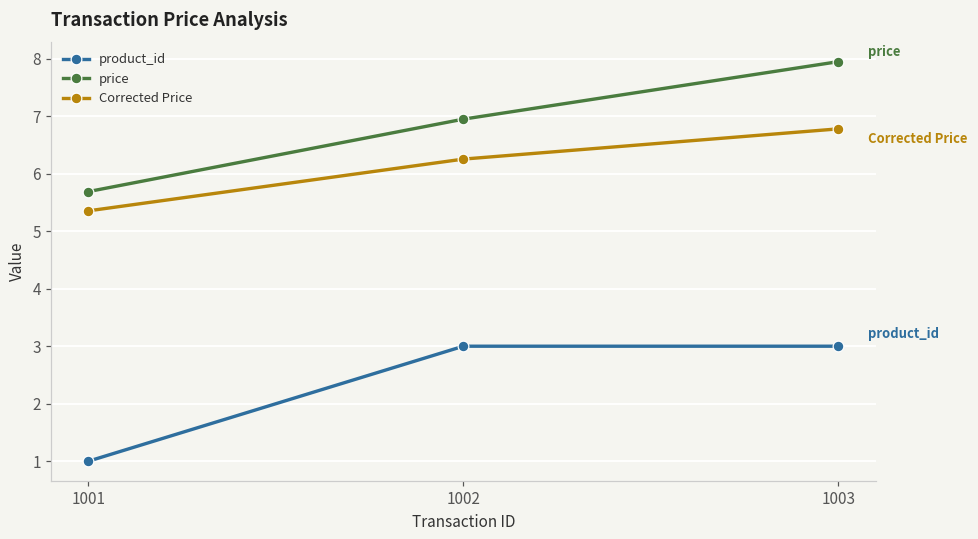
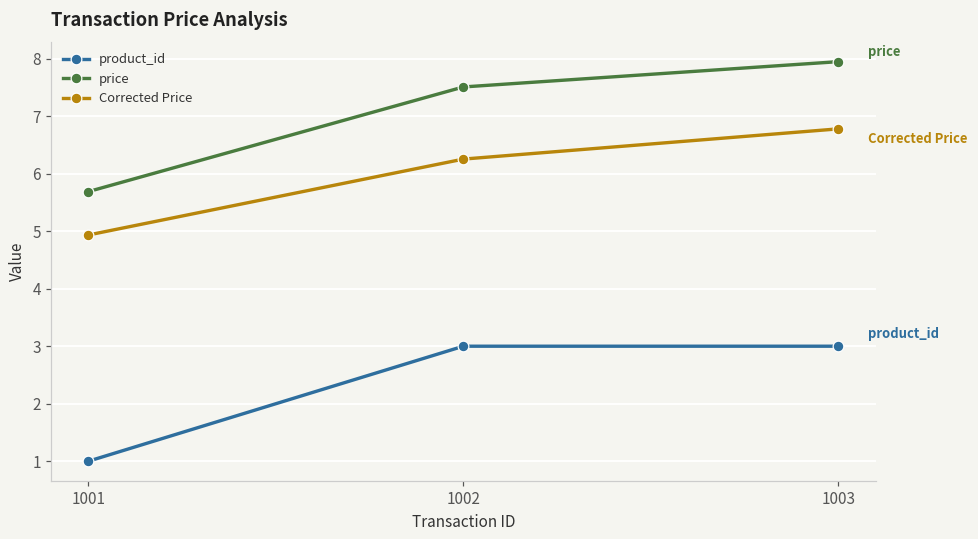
  {
    "product_id": {
      "1001": 1.0,
      "1002": 3.0,
      "1003": 3.0
    },
    "price": {
      "1001": 5.7,
-     "1002": 7.0,
+     "1002": 7.5,
      "1003": 8.0
    },
    "Corrected Price": {
-     "1001": 5.4,
+     "1001": 4.9,
      "1002": 6.3,
      "1003": 6.8
    }
  }
